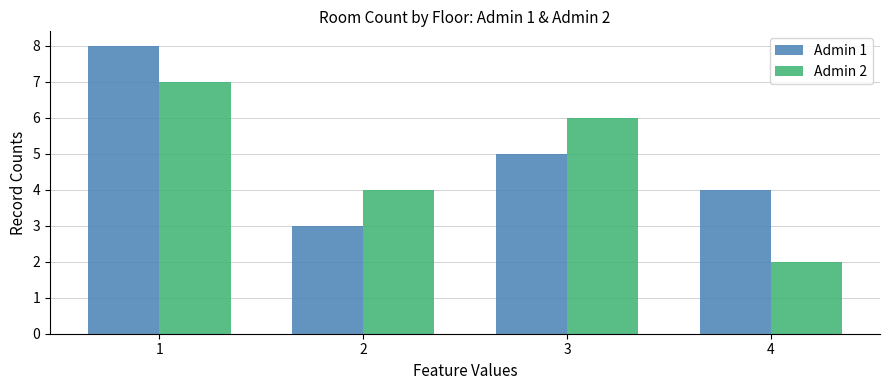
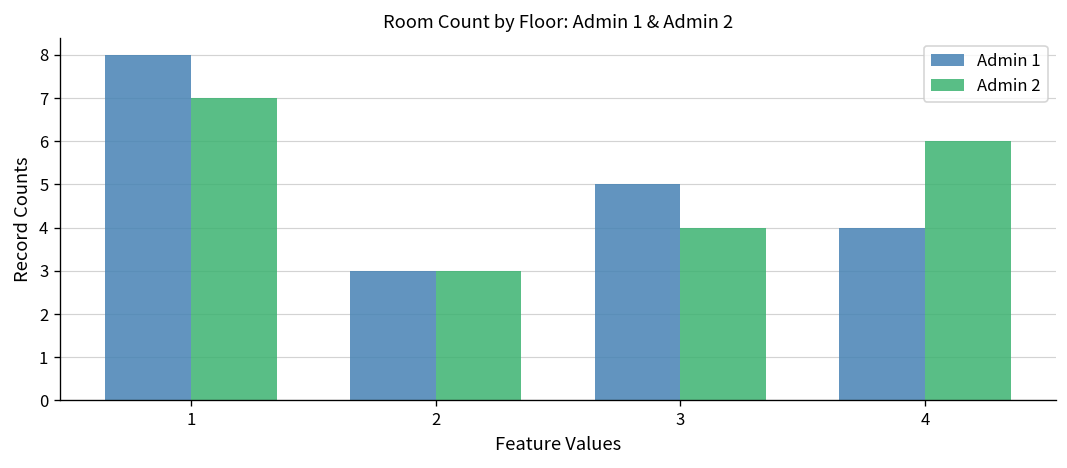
  {
    "Admin 1": {
      "1": 8,
      "2": 3,
      "3": 5,
      "4": 4
    },
    "Admin 2": {
      "1": 7,
-     "2": 4,
-     "3": 6,
-     "4": 2
+     "2": 3,
+     "3": 4,
+     "4": 6
    }
  }
